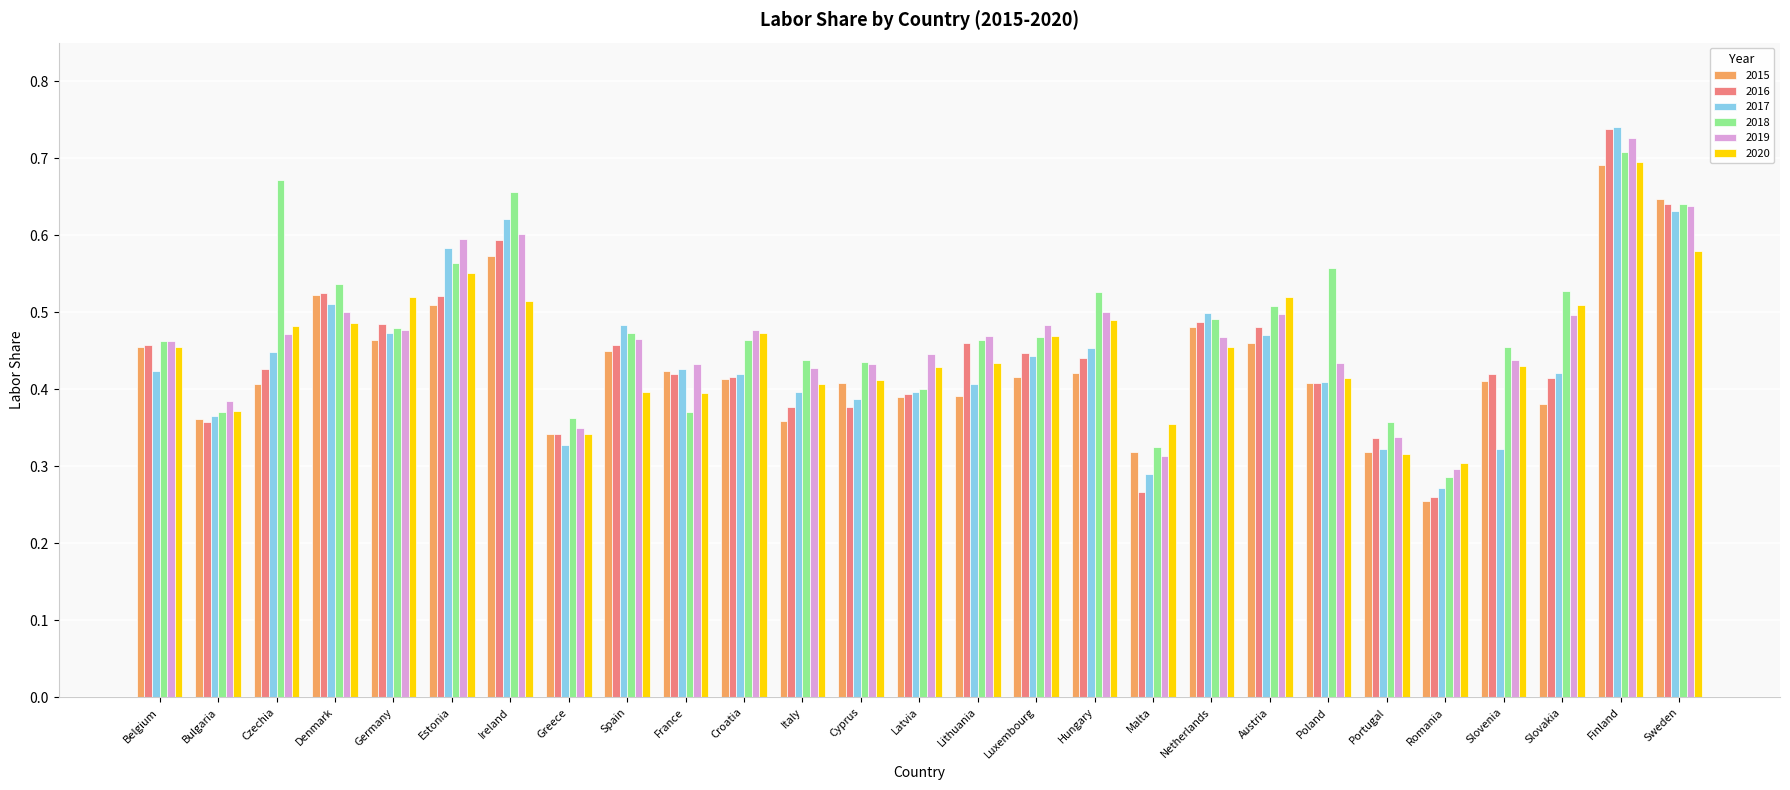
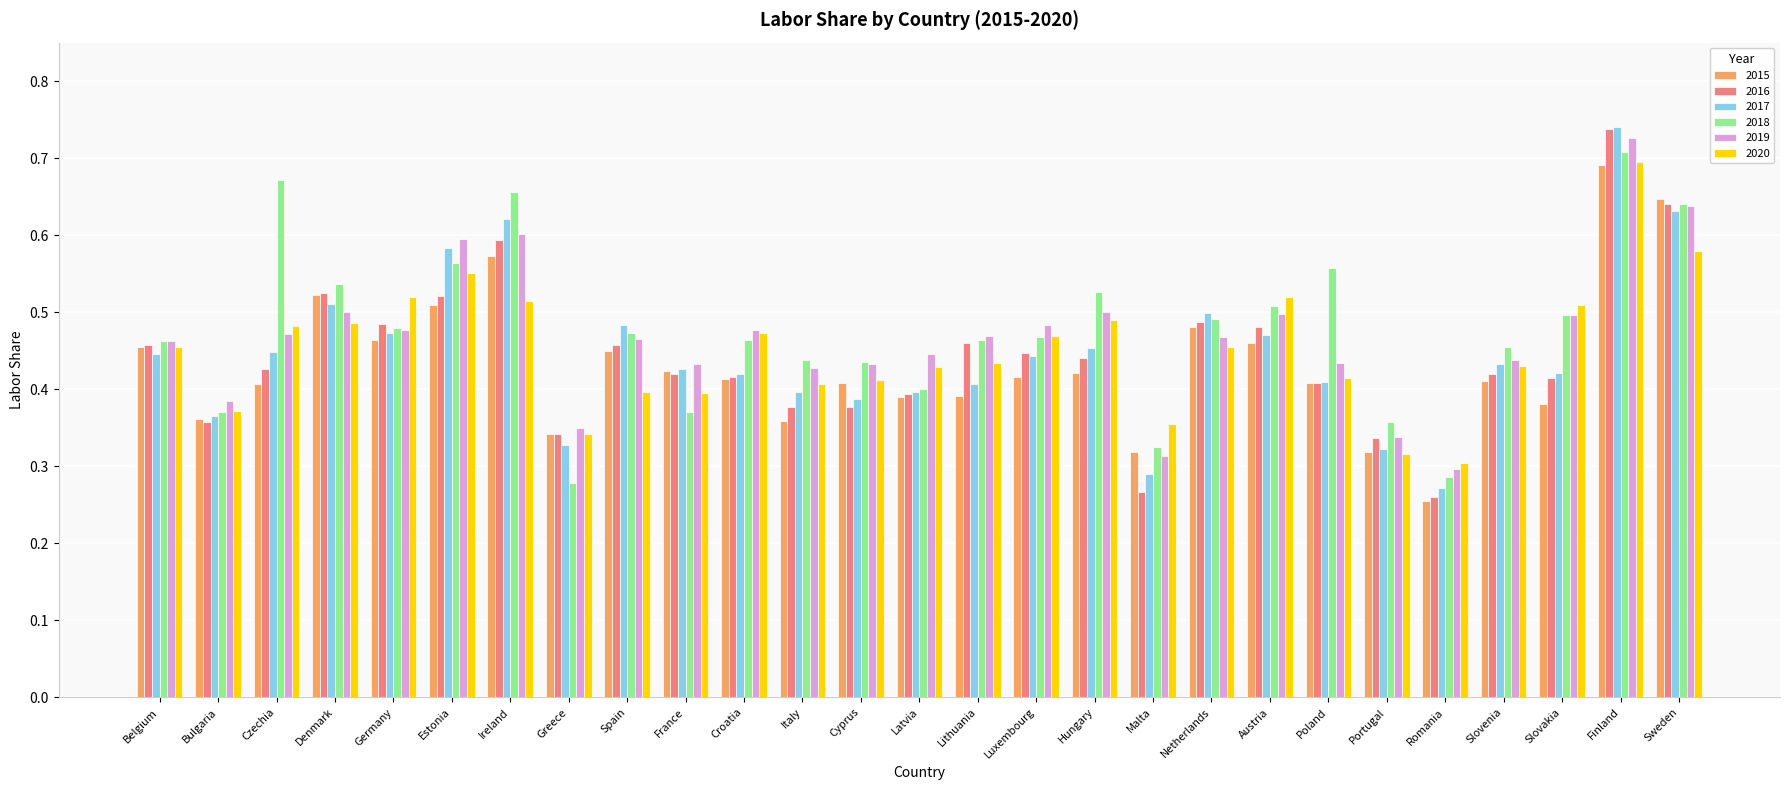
  {
    "2017": {
-     "Belgium": 0.42,
+     "Belgium": 0.45,
      "Bulgaria": 0.36,
      "Czechia": 0.45,
      "Denmark": 0.51,
      "Germany": 0.47,
      "Estonia": 0.58,
      "Ireland": 0.62,
      "Greece": 0.33,
      "Spain": 0.48,
      "France": 0.43,
      "Croatia": 0.42,
      "Italy": 0.40,
      "Cyprus": 0.39,
      "Latvia": 0.40,
      "Lithuania": 0.41,
      "Luxembourg": 0.44,
      "Hungary": 0.45,
      "Malta": 0.29,
      "Netherlands": 0.50,
      "Austria": 0.47,
      "Poland": 0.41,
      "Portugal": 0.32,
      "Romania": 0.27,
-     "Slovenia": 0.32,
+     "Slovenia": 0.43,
      "Slovakia": 0.42,
      "Finland": 0.74,
      "Sweden": 0.63
    },
    "2018": {
      "Belgium": 0.46,
      "Bulgaria": 0.37,
      "Czechia": 0.67,
      "Denmark": 0.54,
      "Germany": 0.48,
      "Estonia": 0.56,
      "Ireland": 0.66,
-     "Greece": 0.36,
+     "Greece": 0.28,
      "Spain": 0.47,
      "France": 0.37,
      "Croatia": 0.46,
      "Italy": 0.44,
      "Cyprus": 0.44,
      "Latvia": 0.40,
      "Lithuania": 0.46,
      "Luxembourg": 0.47,
      "Hungary": 0.53,
      "Malta": 0.32,
      "Netherlands": 0.49,
      "Austria": 0.51,
      "Poland": 0.56,
      "Portugal": 0.36,
      "Romania": 0.29,
      "Slovenia": 0.45,
-     "Slovakia": 0.53,
+     "Slovakia": 0.50,
      "Finland": 0.71,
      "Sweden": 0.64
    },
    "2019": {
      "Belgium": 0.46,
      "Bulgaria": 0.38,
      "Czechia": 0.47,
      "Denmark": 0.50,
      "Germany": 0.48,
      "Estonia": 0.59,
      "Ireland": 0.60,
      "Greece": 0.35,
      "Spain": 0.47,
      "France": 0.43,
      "Croatia": 0.48,
      "Italy": 0.43,
      "Cyprus": 0.43,
      "Latvia": 0.45,
      "Lithuania": 0.47,
      "Luxembourg": 0.48,
      "Hungary": 0.50,
      "Malta": 0.31,
      "Netherlands": 0.47,
      "Austria": 0.50,
      "Poland": 0.43,
      "Portugal": 0.34,
      "Romania": 0.30,
      "Slovenia": 0.44,
      "Slovakia": 0.50,
      "Finland": 0.73,
      "Sweden": 0.64
    },
    "2020": {
      "Belgium": 0.45,
      "Bulgaria": 0.37,
      "Czechia": 0.48,
      "Denmark": 0.49,
      "Germany": 0.52,
      "Estonia": 0.55,
      "Ireland": 0.52,
      "Greece": 0.34,
      "Spain": 0.40,
      "France": 0.40,
      "Croatia": 0.47,
      "Italy": 0.41,
      "Cyprus": 0.41,
      "Latvia": 0.43,
      "Lithuania": 0.43,
      "Luxembourg": 0.47,
      "Hungary": 0.49,
      "Malta": 0.35,
      "Netherlands": 0.45,
      "Austria": 0.52,
      "Poland": 0.41,
      "Portugal": 0.32,
      "Romania": 0.30,
      "Slovenia": 0.43,
      "Slovakia": 0.51,
      "Finland": 0.69,
      "Sweden": 0.58
    }
  }
